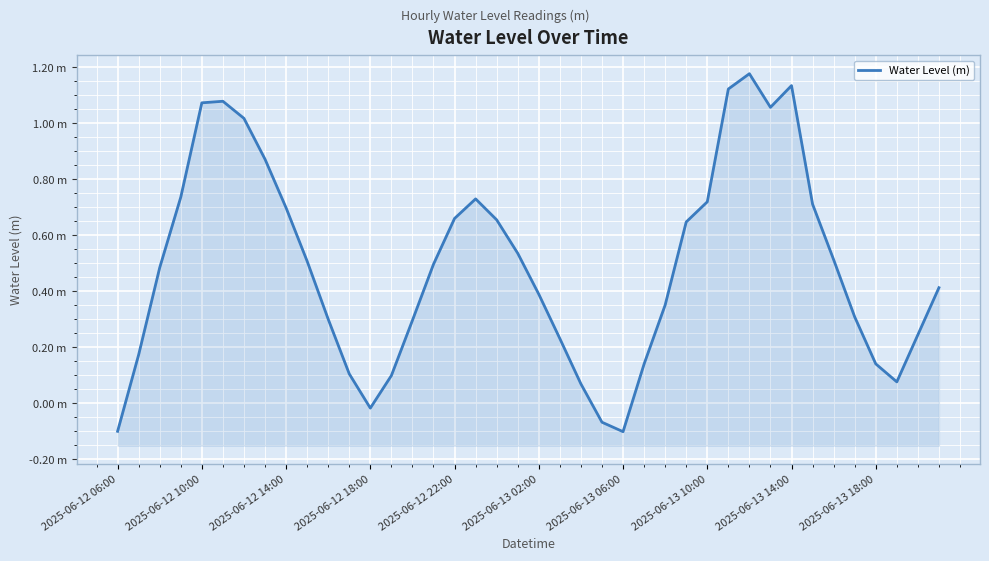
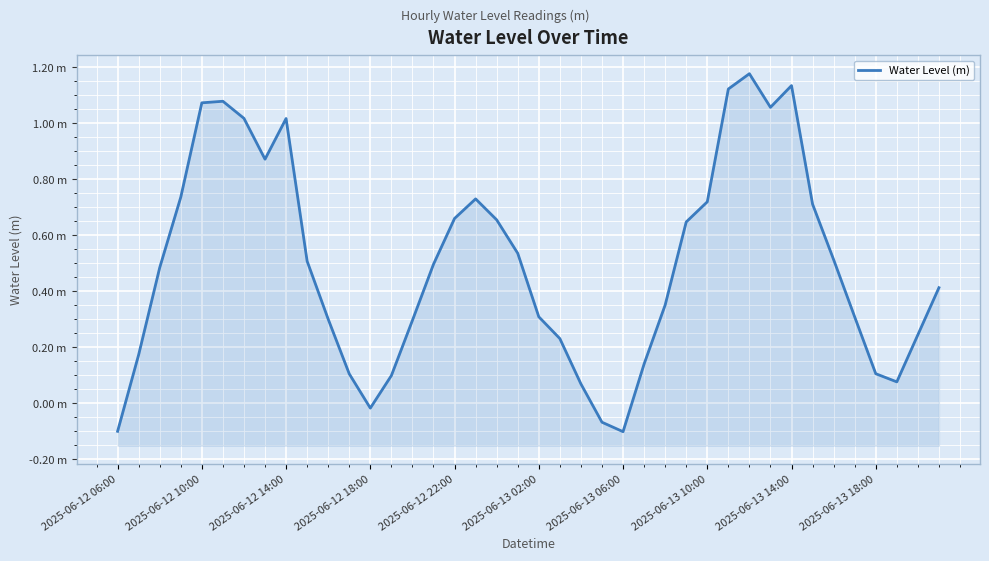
  {
    "2025-06-12 06:00": "-0.10 m",
    "2025-06-12 10:00": "1.07 m",
-   "2025-06-12 14:00": "0.70 m",
+   "2025-06-12 14:00": "1.02 m",
    "2025-06-12 18:00": "-0.02 m",
    "2025-06-12 22:00": "0.66 m",
-   "2025-06-13 02:00": "0.39 m",
+   "2025-06-13 02:00": "0.31 m",
    "2025-06-13 06:00": "-0.10 m",
    "2025-06-13 10:00": "0.72 m",
    "2025-06-13 14:00": "1.14 m",
-   "2025-06-13 18:00": "0.14 m"
+   "2025-06-13 18:00": "0.11 m"
  }
